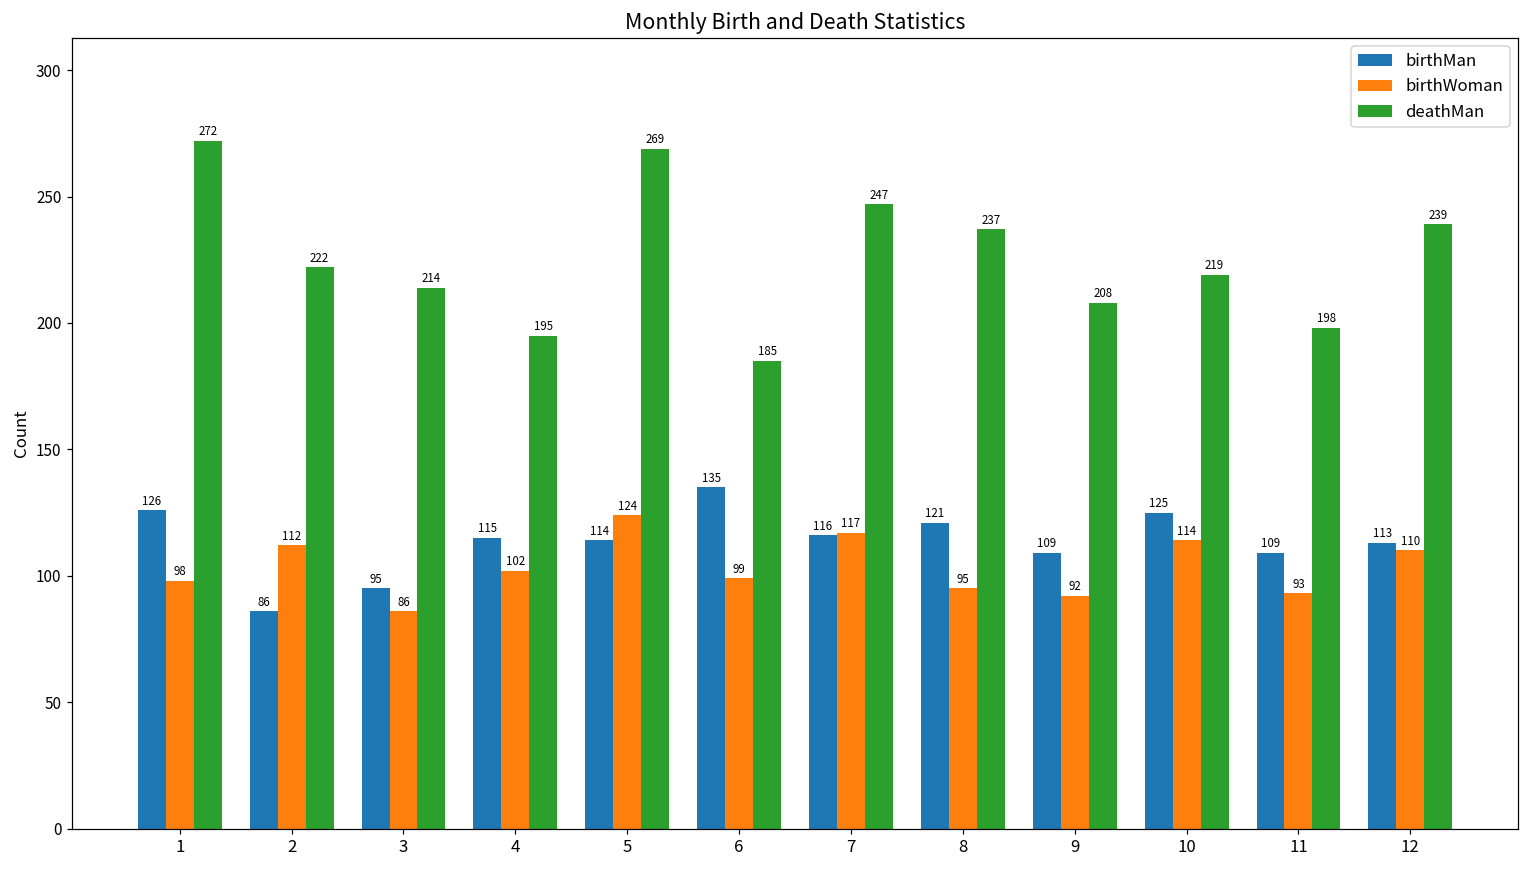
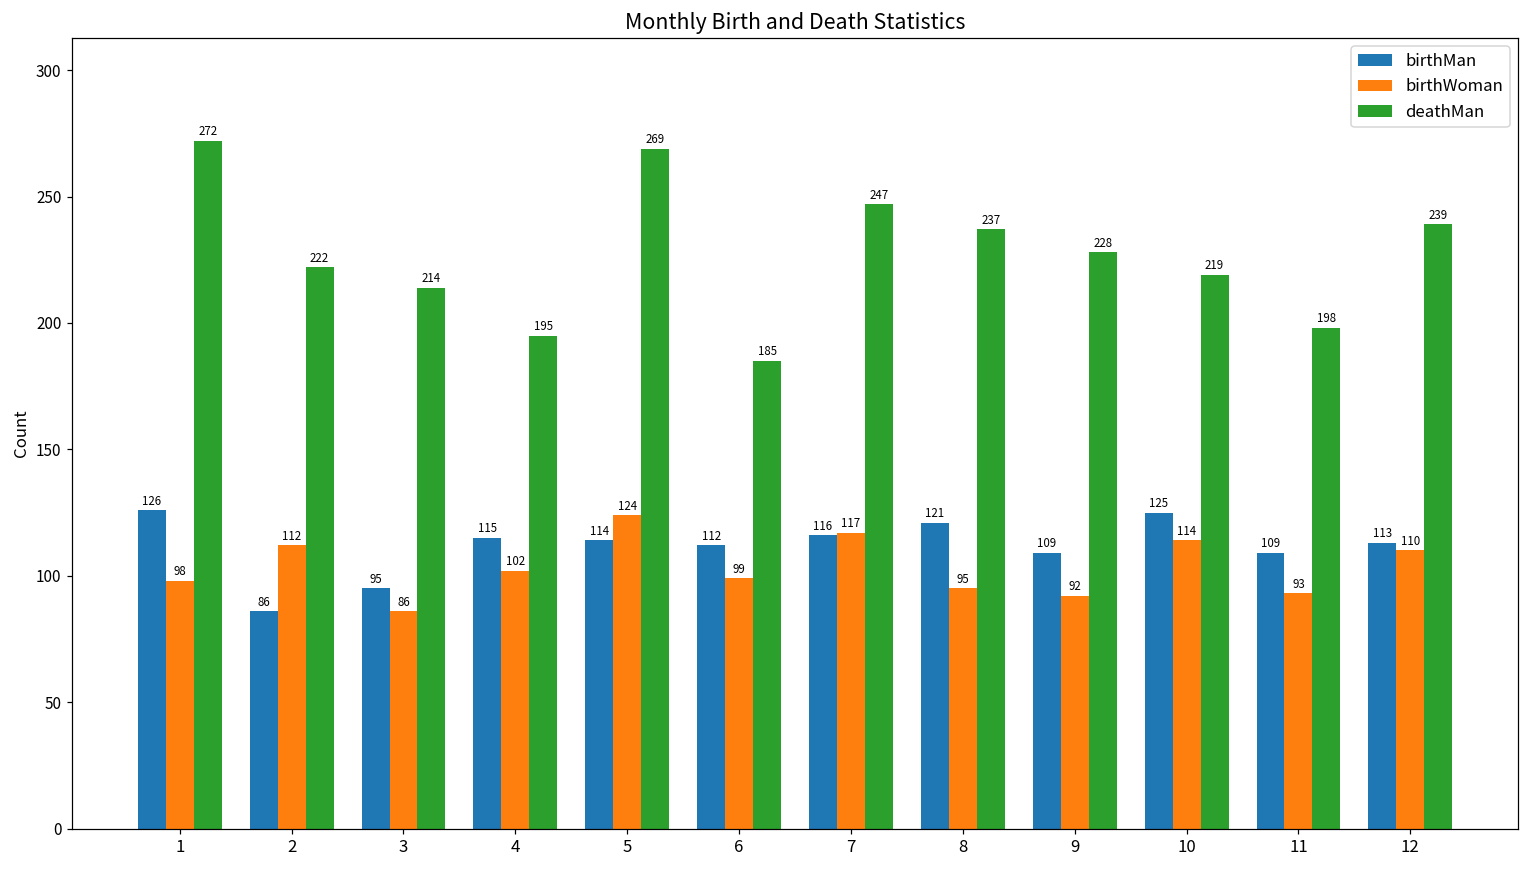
  {
    "birthMan": {
      "1": 126,
      "2": 86,
      "3": 95,
      "4": 115,
      "5": 114,
-     "6": 135,
+     "6": 112,
      "7": 116,
      "8": 121,
      "9": 109,
      "10": 125,
      "11": 109,
      "12": 113
    },
    "birthWoman": {
      "1": 98,
      "2": 112,
      "3": 86,
      "4": 102,
      "5": 124,
      "6": 99,
      "7": 117,
      "8": 95,
      "9": 92,
      "10": 114,
      "11": 93,
      "12": 110
    },
    "deathMan": {
      "1": 272,
      "2": 222,
      "3": 214,
      "4": 195,
      "5": 269,
      "6": 185,
      "7": 247,
      "8": 237,
-     "9": 208,
+     "9": 228,
      "10": 219,
      "11": 198,
      "12": 239
    }
  }
